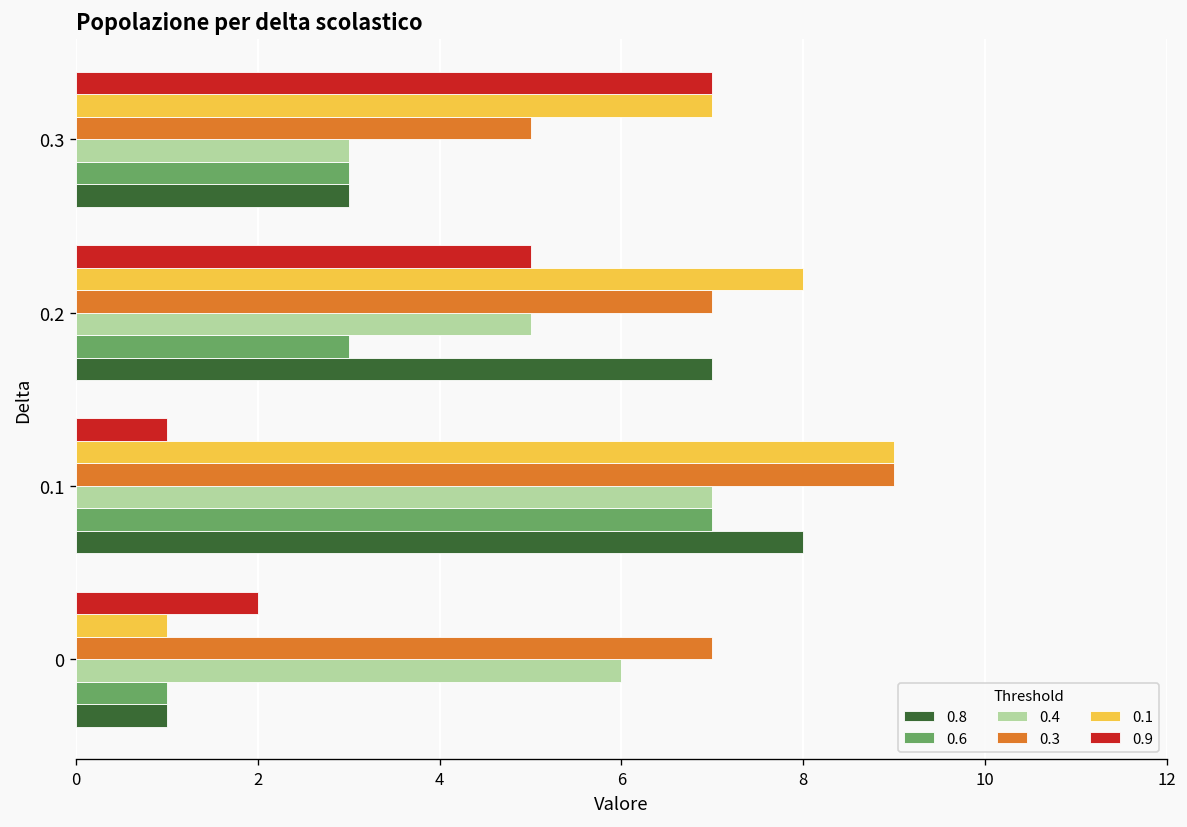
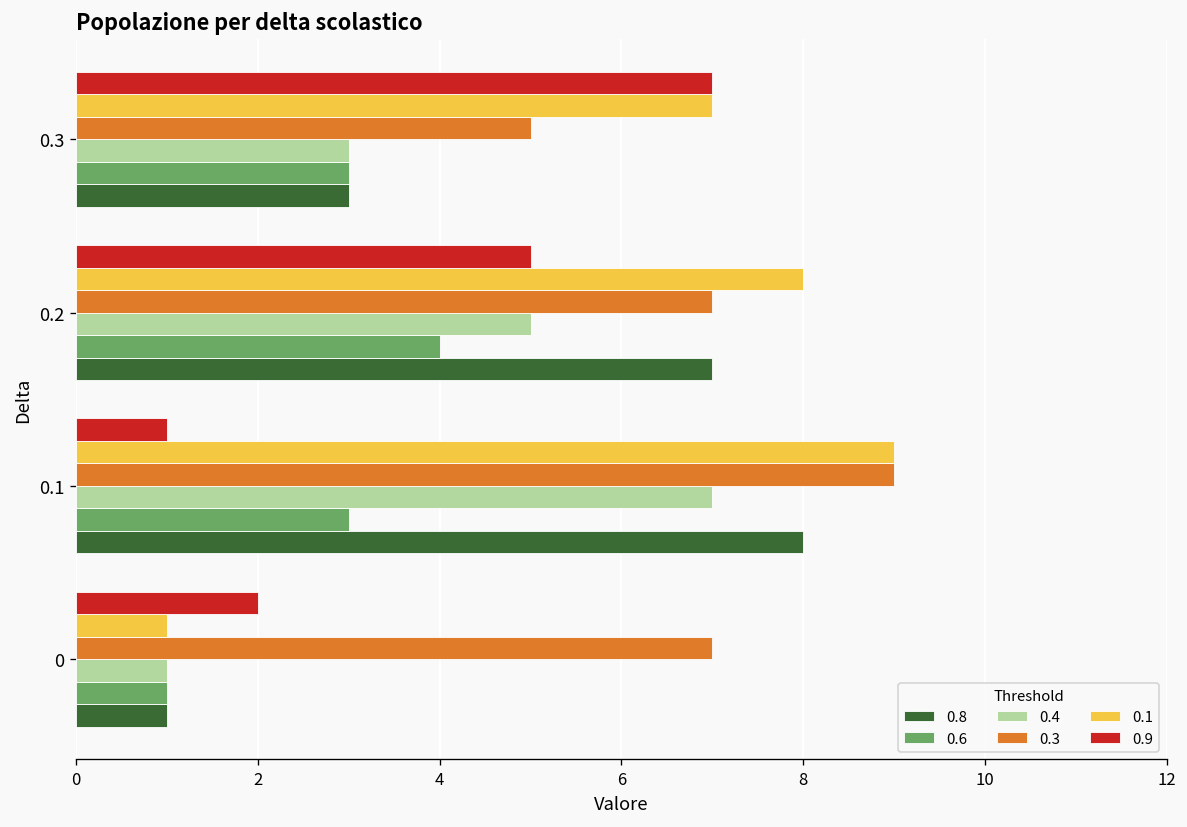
  {
    "0.8": {
      "0.3": 3,
      "0.2": 7,
      "0.1": 8,
      "0": 1
    },
    "0.6": {
      "0.3": 3,
-     "0.2": 3,
-     "0.1": 7,
+     "0.2": 4,
+     "0.1": 3,
      "0": 1
    },
    "0.4": {
      "0.3": 3,
      "0.2": 5,
      "0.1": 7,
-     "0": 6
+     "0": 1
    },
    "0.3": {
      "0.3": 5,
      "0.2": 7,
      "0.1": 9,
      "0": 7
    },
    "0.1": {
      "0.3": 7,
      "0.2": 8,
      "0.1": 9,
      "0": 1
    },
    "0.9": {
      "0.3": 7,
      "0.2": 5,
      "0.1": 1,
      "0": 2
    }
  }
